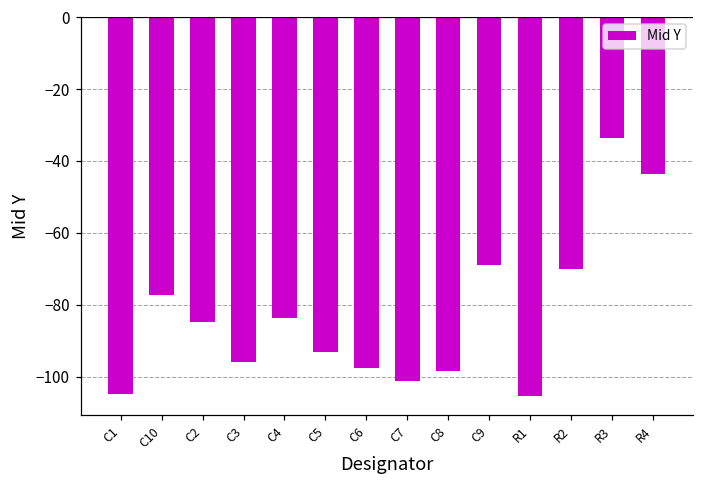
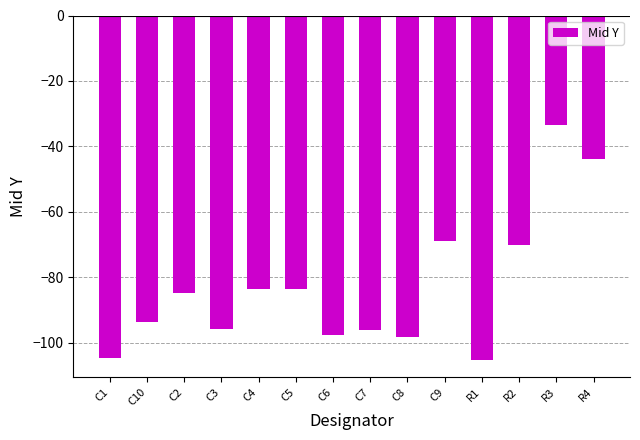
  {
    "C1": -105,
-   "C10": -77,
+   "C10": -94,
    "C2": -85,
    "C3": -96,
    "C4": -84,
-   "C5": -93,
+   "C5": -84,
    "C6": -98,
-   "C7": -101,
+   "C7": -96,
    "C8": -98,
    "C9": -69,
    "R1": -105,
    "R2": -70,
    "R3": -34,
    "R4": -44
  }
